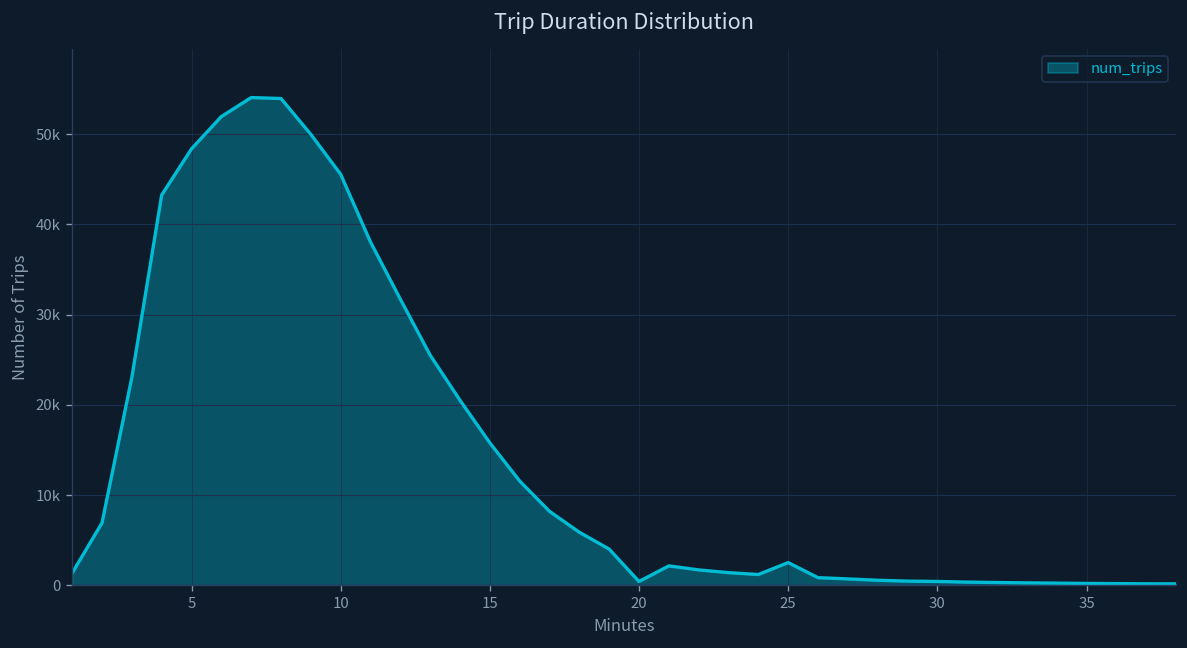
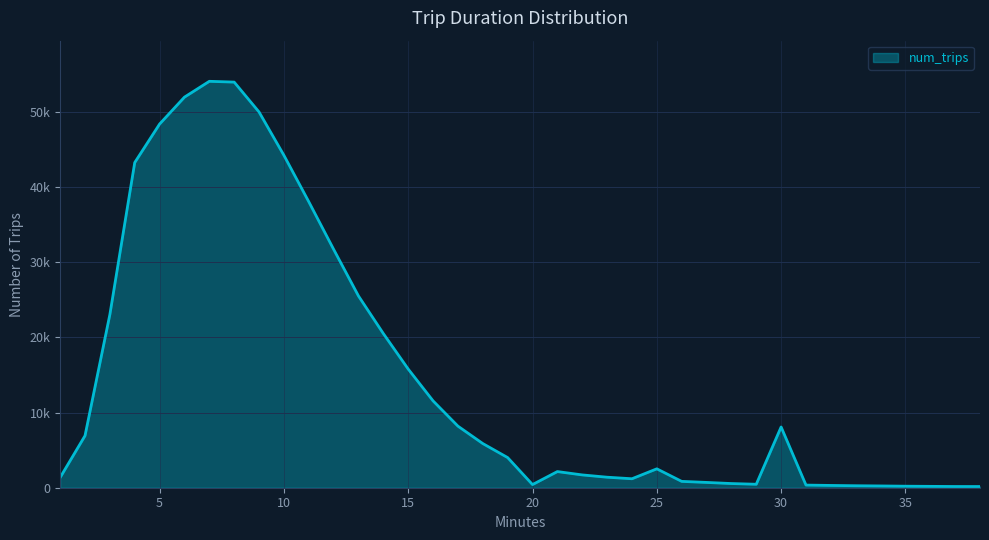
  {
    "5": 48000,
-   "10": 46000,
+   "10": 44000,
    "15": 16000,
    "20": 0,
    "25": 3000,
-   "30": 0,
+   "30": 8000,
    "35": 0
  }
